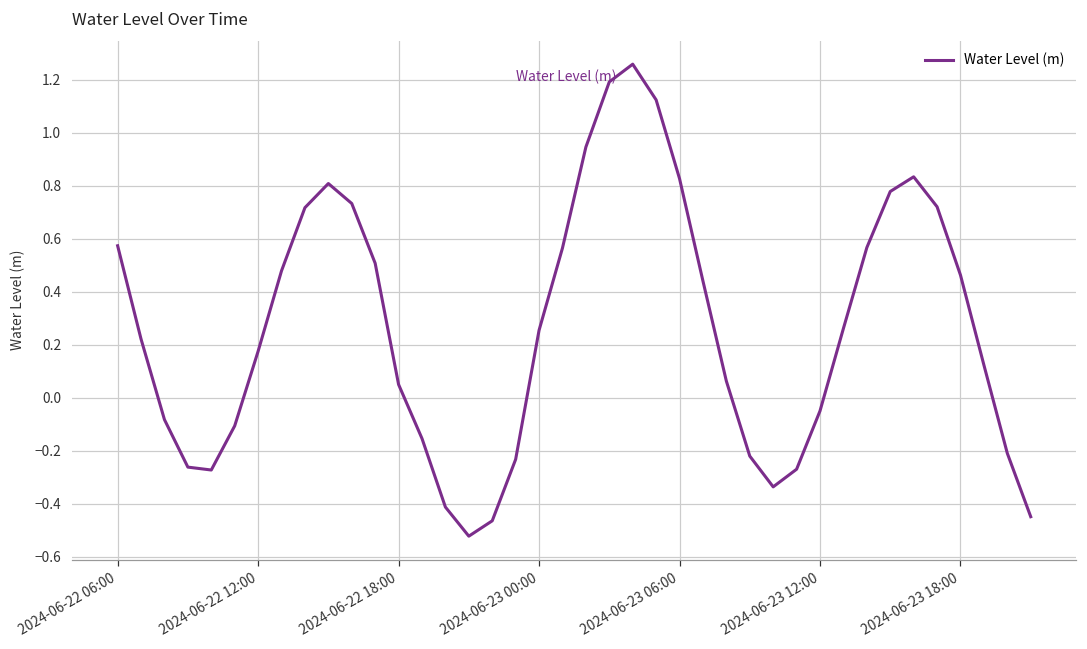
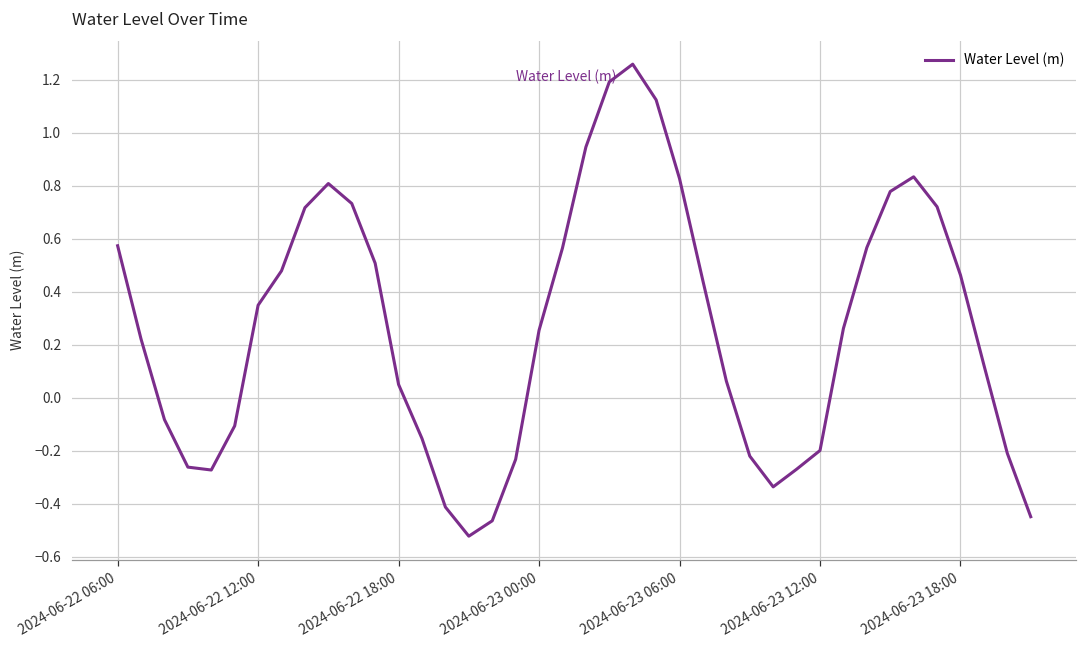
  {
    "2024-06-22 06:00": 0.57,
-   "2024-06-22 12:00": 0.18,
+   "2024-06-22 12:00": 0.35,
    "2024-06-22 18:00": 0.05,
    "2024-06-23 00:00": 0.25,
    "2024-06-23 06:00": 0.83,
-   "2024-06-23 12:00": -0.05,
+   "2024-06-23 12:00": -0.20,
    "2024-06-23 18:00": 0.46
  }
